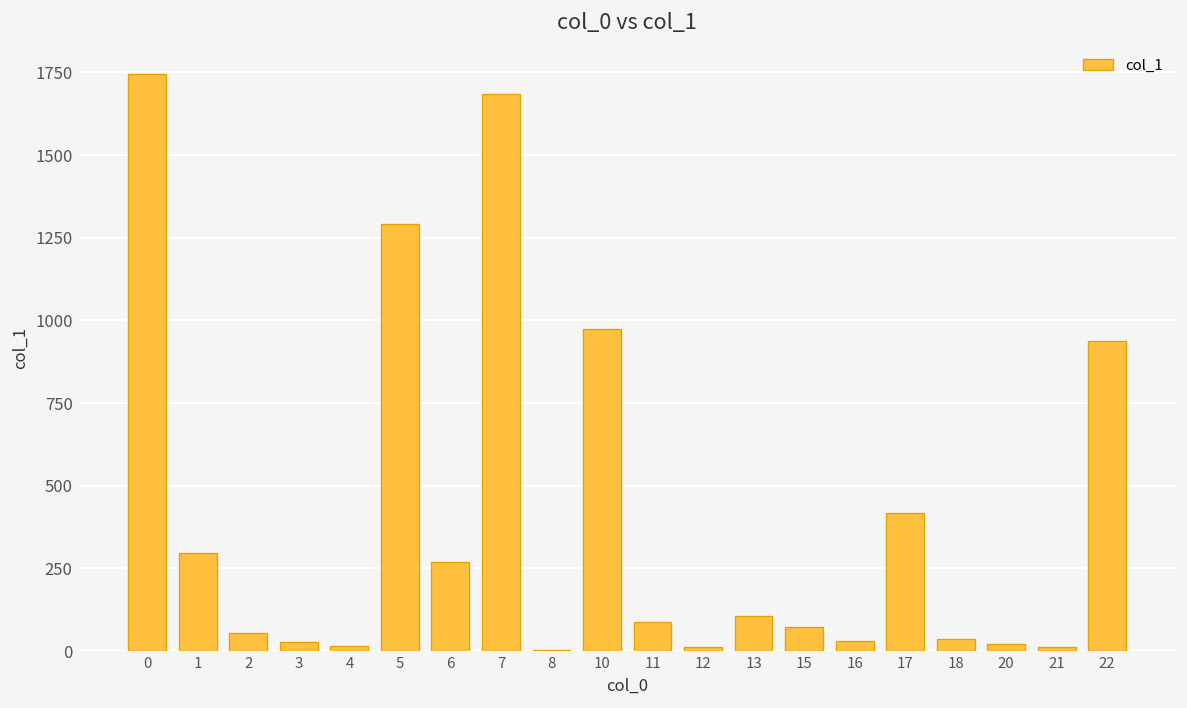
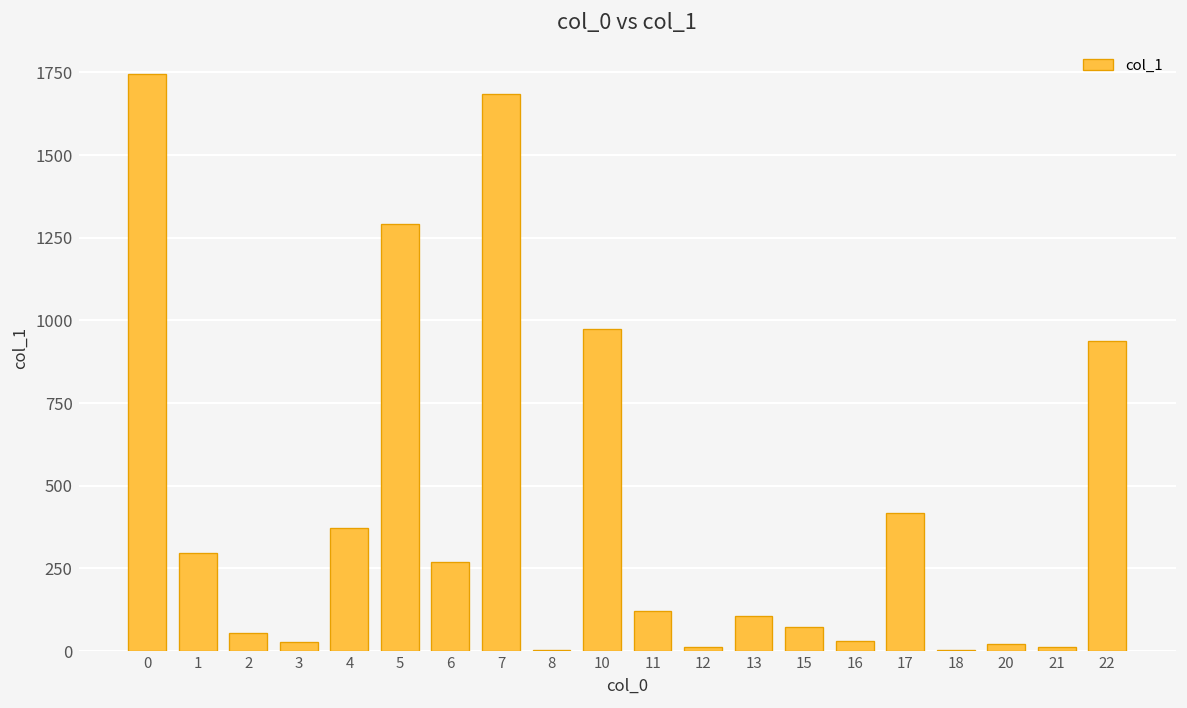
  {
    "0": 1740,
    "1": 300,
    "2": 60,
    "3": 30,
-   "4": 20,
+   "4": 370,
    "5": 1290,
    "6": 270,
    "7": 1680,
    "10": 980,
-   "11": 90,
+   "11": 120,
    "12": 10,
    "13": 110,
    "15": 70,
    "16": 30,
    "17": 420,
-   "18": 40,
+   "18": 0,
    "20": 20,
    "21": 10,
    "22": 940
  }
